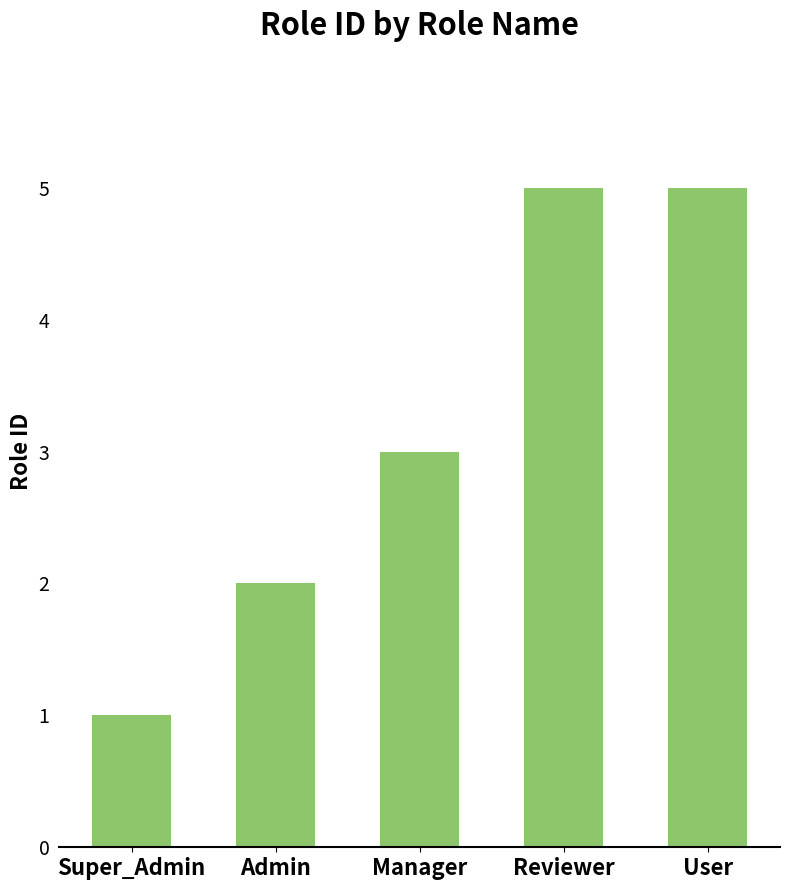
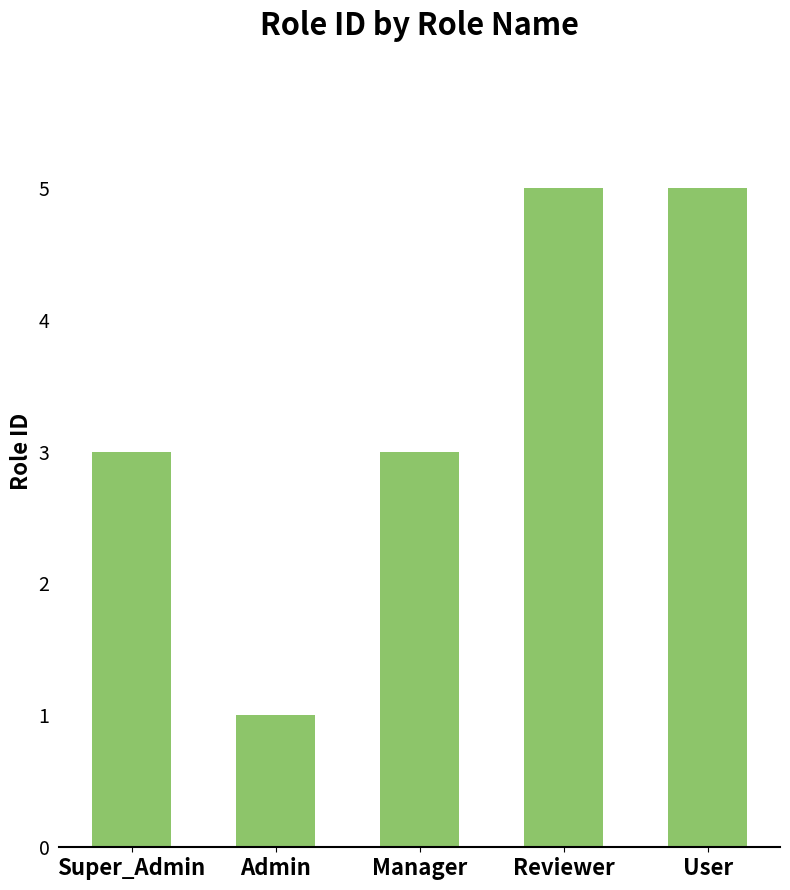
  {
-   "Super_Admin": 1,
-   "Admin": 2,
+   "Super_Admin": 3,
+   "Admin": 1,
    "Manager": 3,
    "Reviewer": 5,
    "User": 5
  }
